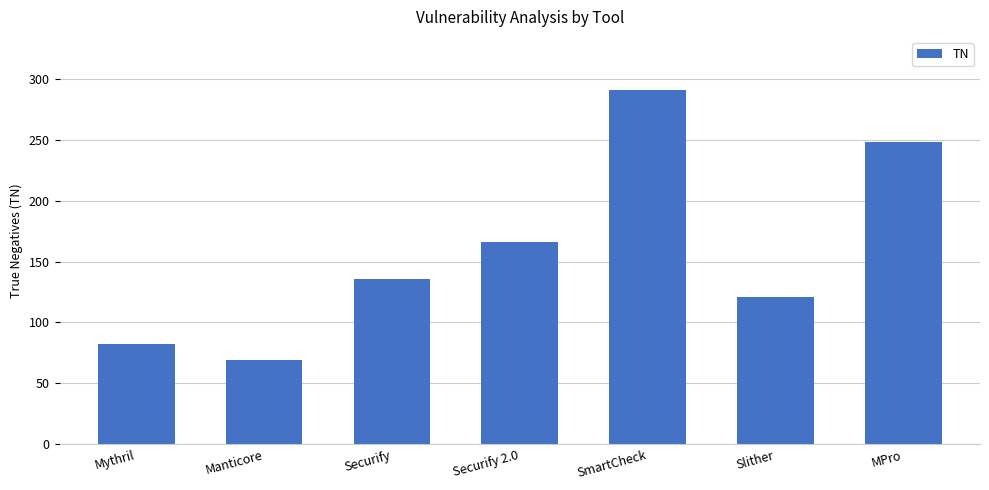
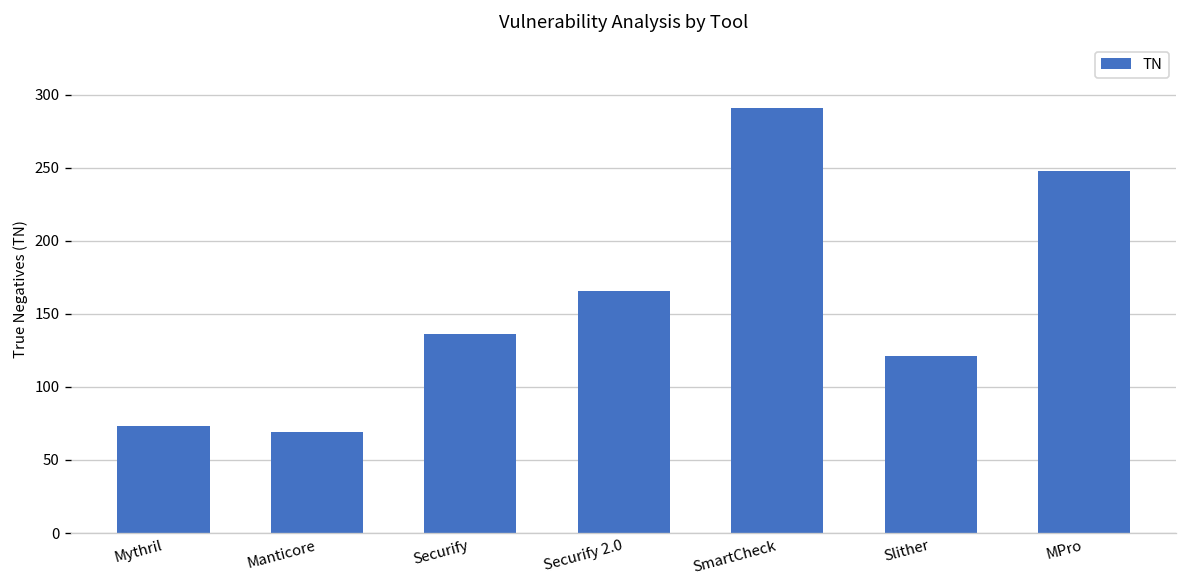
  {
-   "Mythril": 82,
+   "Mythril": 73,
    "Manticore": 69,
    "Securify": 136,
    "Securify 2.0": 166,
    "SmartCheck": 291,
    "Slither": 121,
    "MPro": 248
  }
